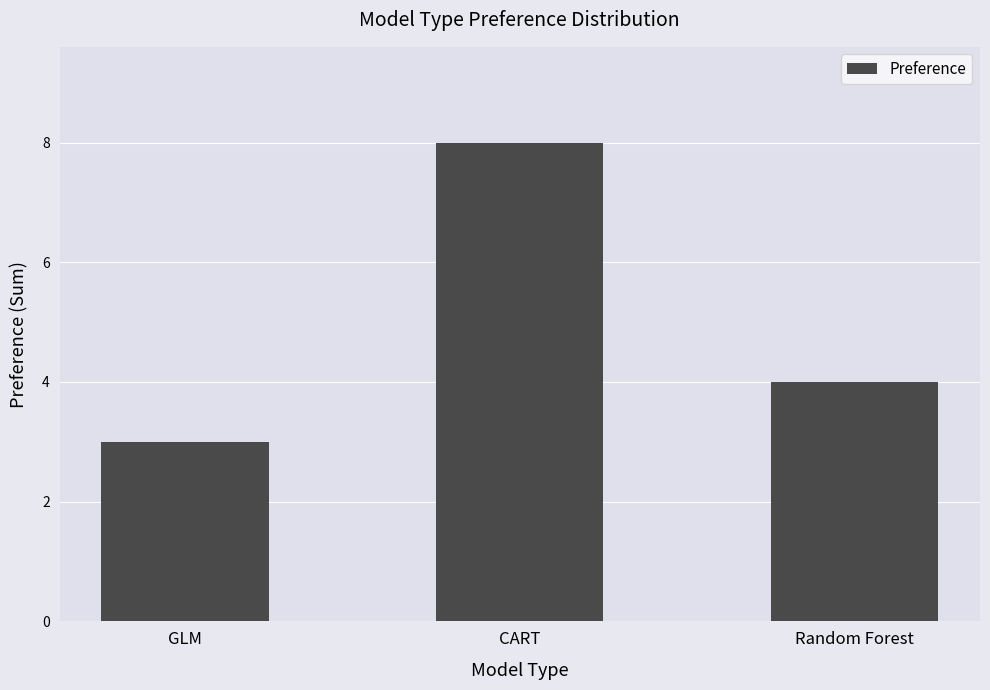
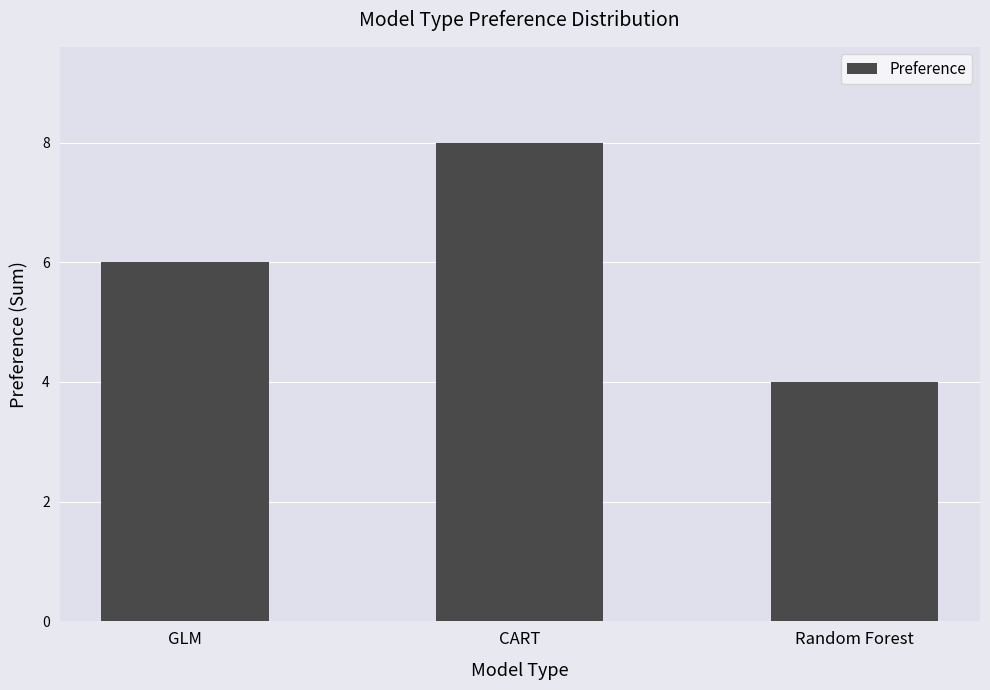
  {
-   "GLM": 3,
+   "GLM": 6,
    "CART": 8,
    "Random Forest": 4
  }
